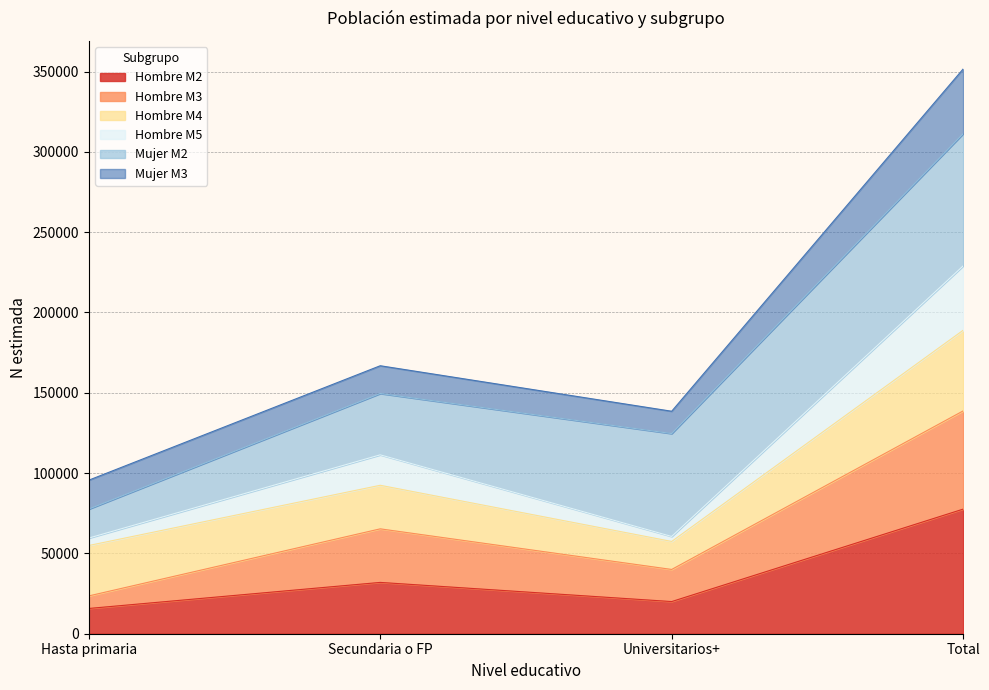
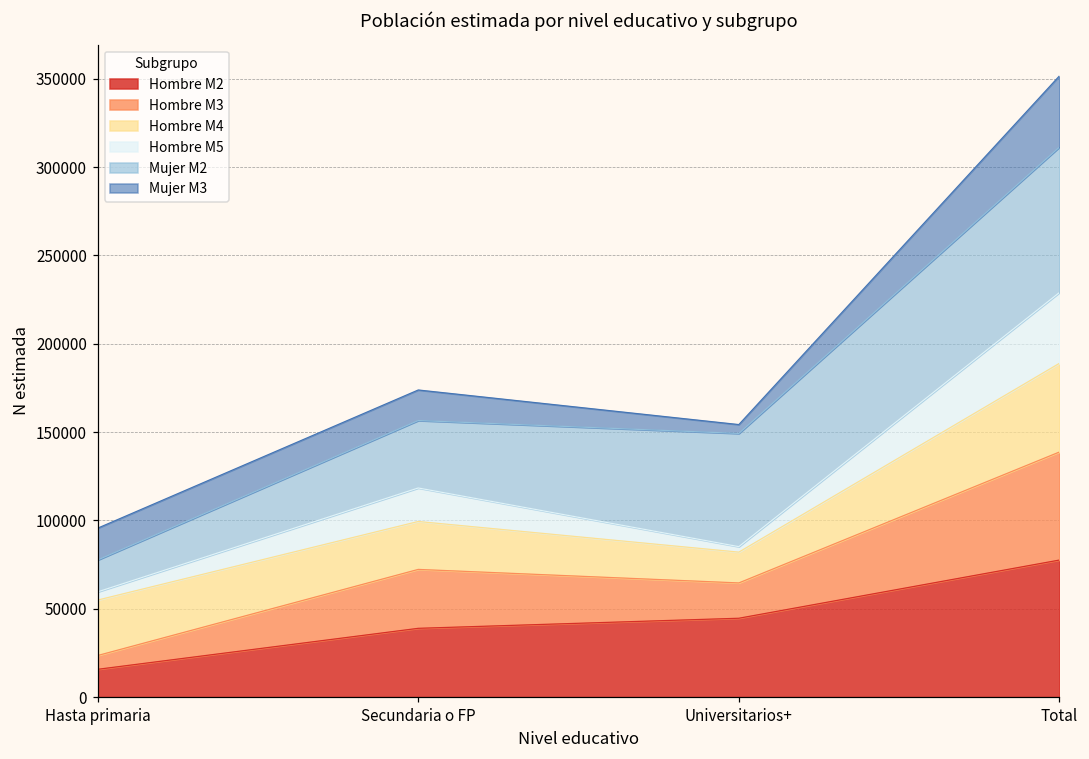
  {
    "Hombre M2": {
      "Hasta primaria": 16000,
-     "Secundaria o FP": 32000,
-     "Universitarios+": 20000,
+     "Secundaria o FP": 39000,
+     "Universitarios+": 45000,
      "Total": 78000
    },
    "Hombre M3": {
      "Hasta primaria": 8000,
      "Secundaria o FP": 33000,
      "Universitarios+": 20000,
      "Total": 61000
    },
    "Hombre M4": {
      "Hasta primaria": 31000,
      "Secundaria o FP": 27000,
      "Universitarios+": 17000,
      "Total": 50000
    },
    "Hombre M5": {
      "Hasta primaria": 5000,
      "Secundaria o FP": 19000,
      "Universitarios+": 3000,
      "Total": 40000
    },
    "Mujer M2": {
      "Hasta primaria": 18000,
      "Secundaria o FP": 38000,
      "Universitarios+": 64000,
      "Total": 82000
    },
    "Mujer M3": {
      "Hasta primaria": 18000,
      "Secundaria o FP": 17000,
-     "Universitarios+": 14000,
+     "Universitarios+": 5000,
      "Total": 40000
    }
  }
